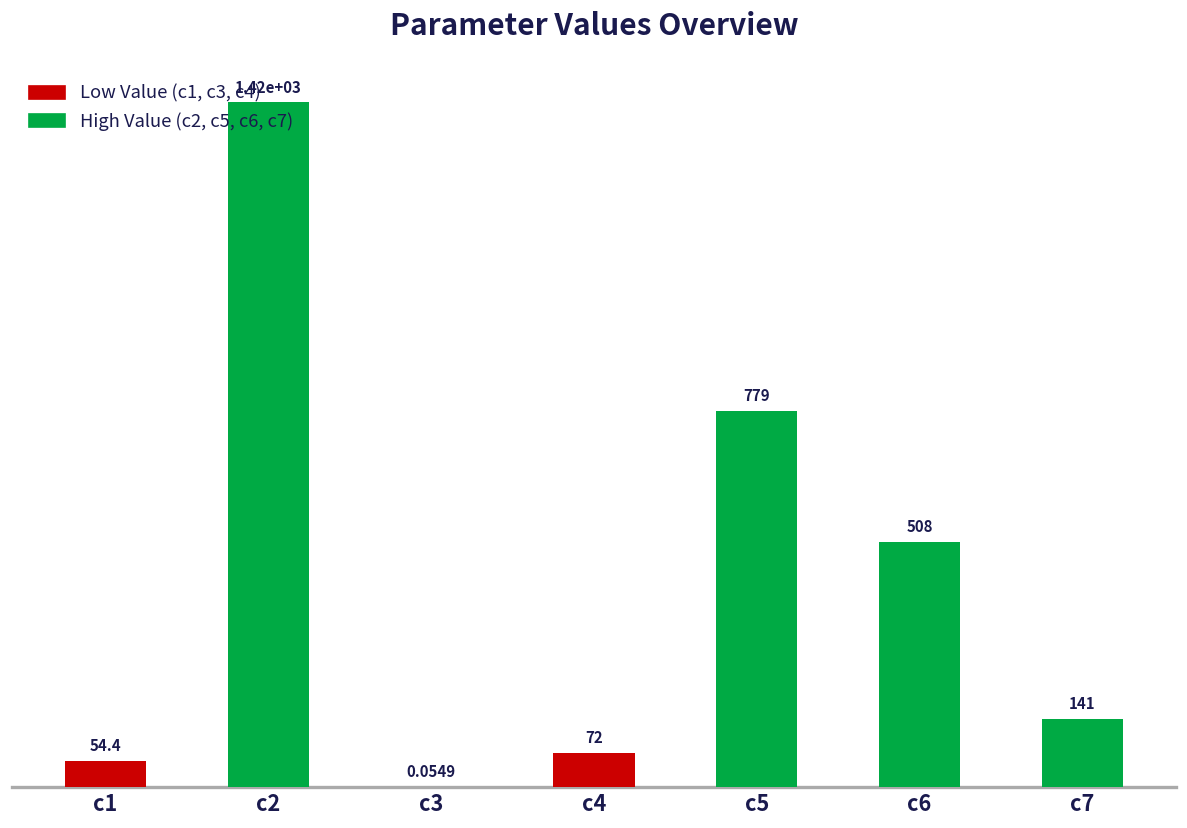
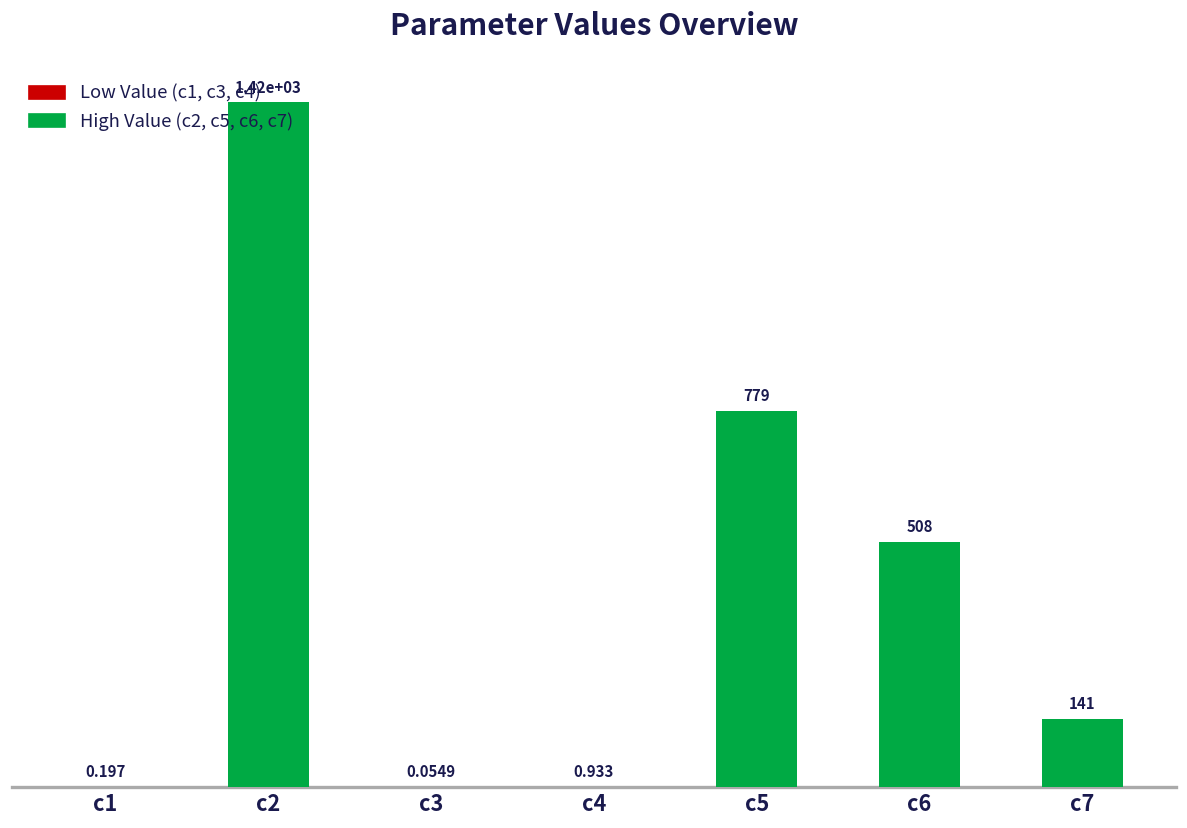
  {
-   "c1": 54.4,
+   "c1": 0.197,
    "c3": 0.0549,
-   "c4": 72,
+   "c4": 0.933,
    "c5": 779,
    "c6": 508,
    "c7": 141
  }
